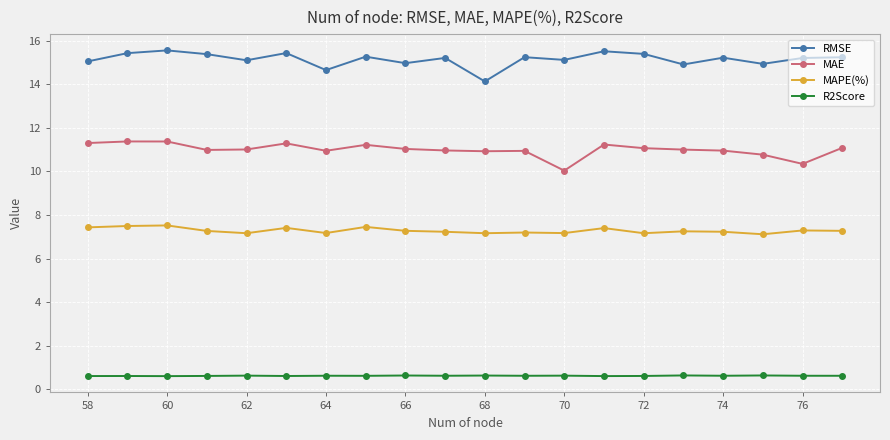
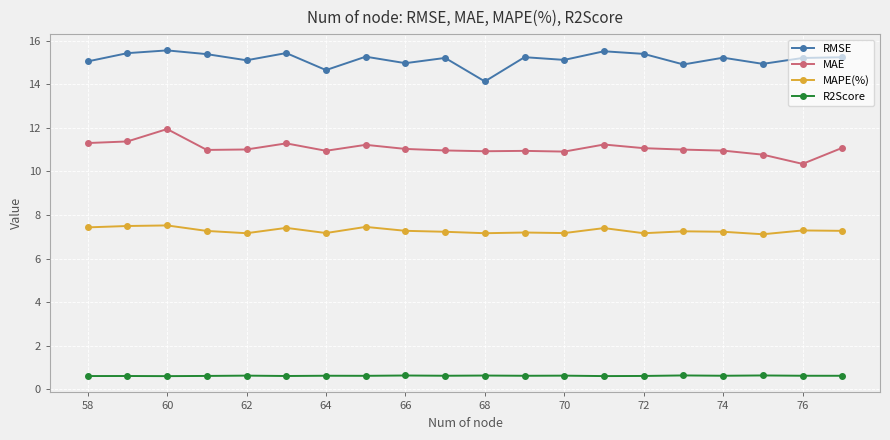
  {
    "RMSE": {
      "58": 15.0,
      "60": 15.5,
      "62": 15.1,
      "64": 14.6,
      "66": 15.0,
      "68": 14.1,
      "70": 15.1,
      "72": 15.4,
      "74": 15.2
    },
    "MAE": {
      "58": 11.3,
-     "60": 11.4,
+     "60": 11.9,
      "62": 11.0,
      "64": 10.9,
      "66": 11.0,
      "68": 10.9,
-     "70": 10.0,
+     "70": 10.9,
      "72": 11.1,
      "74": 11.0,
      "76": 10.3
    },
    "MAPE(%)": {
      "58": 7.4,
      "60": 7.5,
      "62": 7.2,
      "64": 7.2,
      "66": 7.3,
      "68": 7.2,
      "70": 7.2,
      "72": 7.2,
      "74": 7.2,
      "76": 7.3
    },
    "R2Score": {
      "58": 0.6,
      "60": 0.6,
      "62": 0.6,
      "64": 0.6,
      "66": 0.6,
      "68": 0.6,
      "70": 0.6,
      "72": 0.6,
      "74": 0.6,
      "76": 0.6
    }
  }
